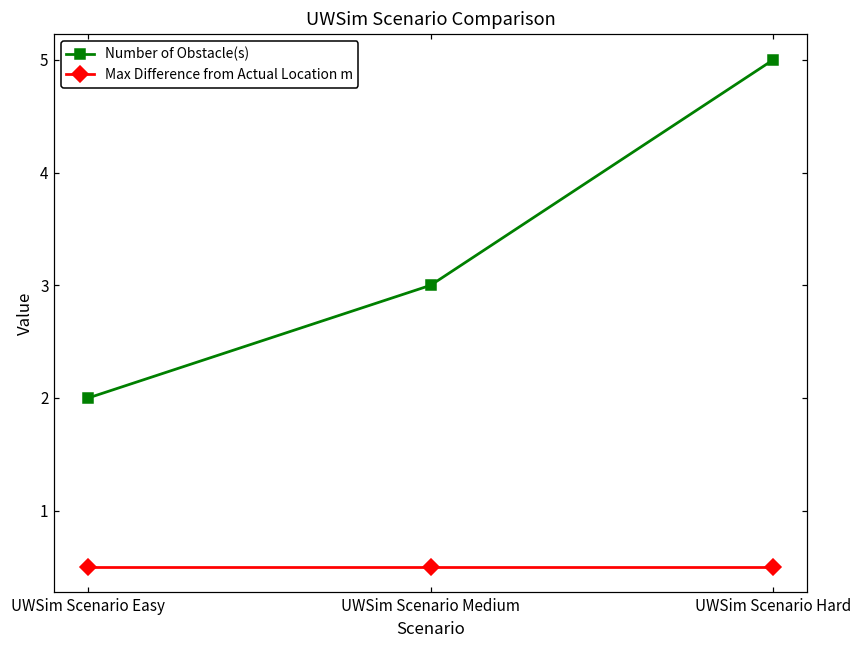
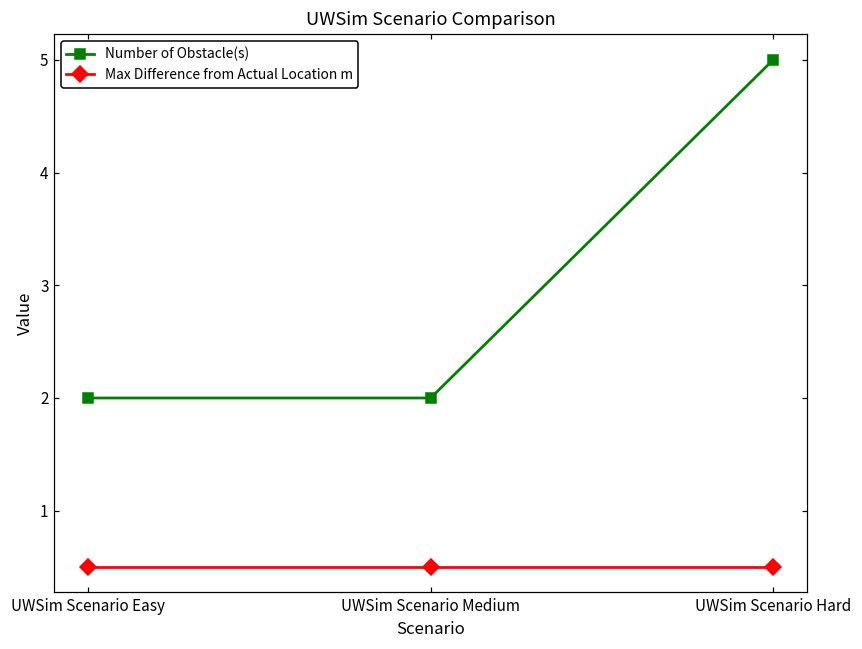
  {
    "Number of Obstacle(s)": {
      "UWSim Scenario Easy": 2,
-     "UWSim Scenario Medium": 3,
+     "UWSim Scenario Medium": 2,
      "UWSim Scenario Hard": 5
    },
    "Max Difference from Actual Location m": {
      "UWSim Scenario Easy": 0.50,
      "UWSim Scenario Medium": 0.50,
      "UWSim Scenario Hard": 0.50
    }
  }
